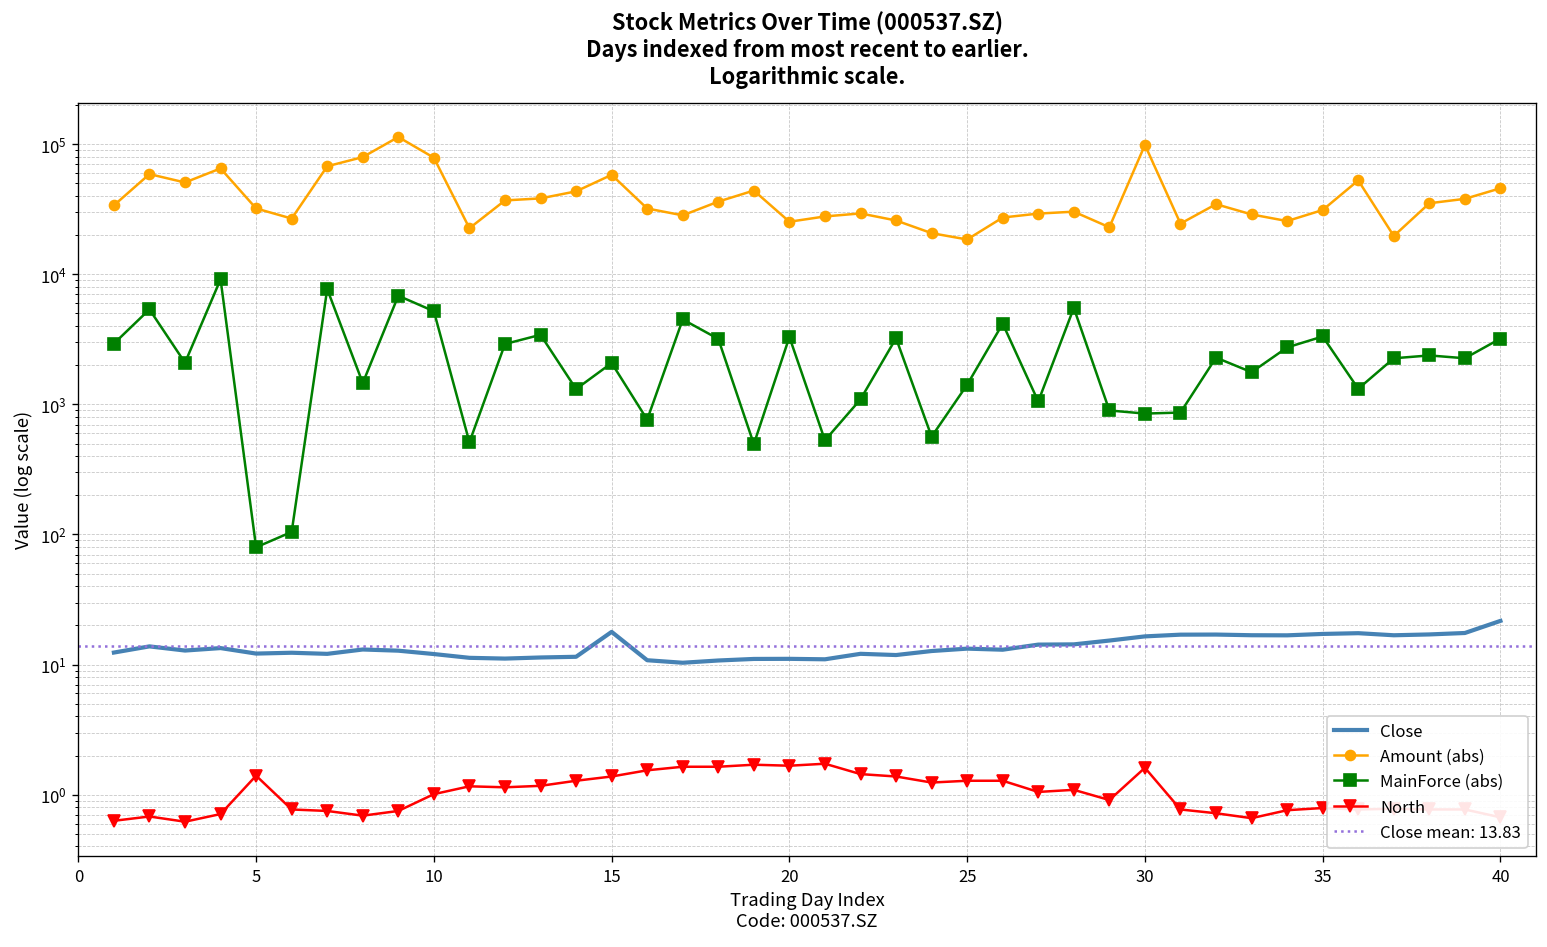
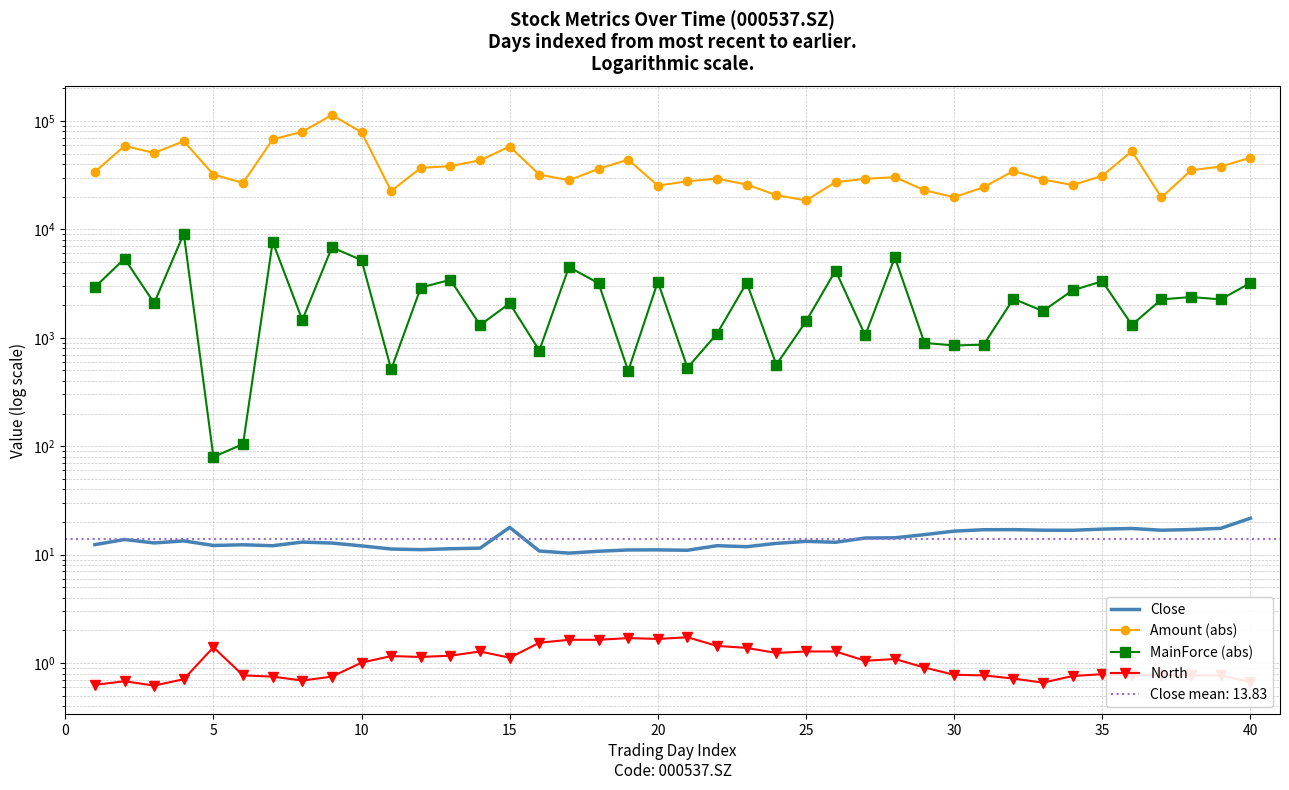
  {
    "Close": {
      "5": 12,
      "10": 12,
      "15": 18,
      "20": 11,
      "25": 13,
      "30": 16,
      "35": 17,
      "40": 22
    },
    "Amount (abs)": {
      "5": 32000,
      "10": 80000,
      "15": 60000,
      "20": 25000,
      "25": 18000,
-     "30": 100000,
+     "30": 20000,
      "35": 31000,
      "40": 46000
    },
    "MainForce (abs)": {
      "5": 80,
      "10": 5000,
      "15": 2100,
      "20": 3300,
      "25": 1400,
      "30": 800,
      "35": 3300,
      "40": 3200
    },
    "North": {
      "5": 1.4,
      "10": 1.0,
-     "15": 1.4,
+     "15": 1.1,
      "20": 1.7,
      "25": 1.3,
-     "30": 1.6,
+     "30": 0.8,
      "35": 0.8
    }
  }
